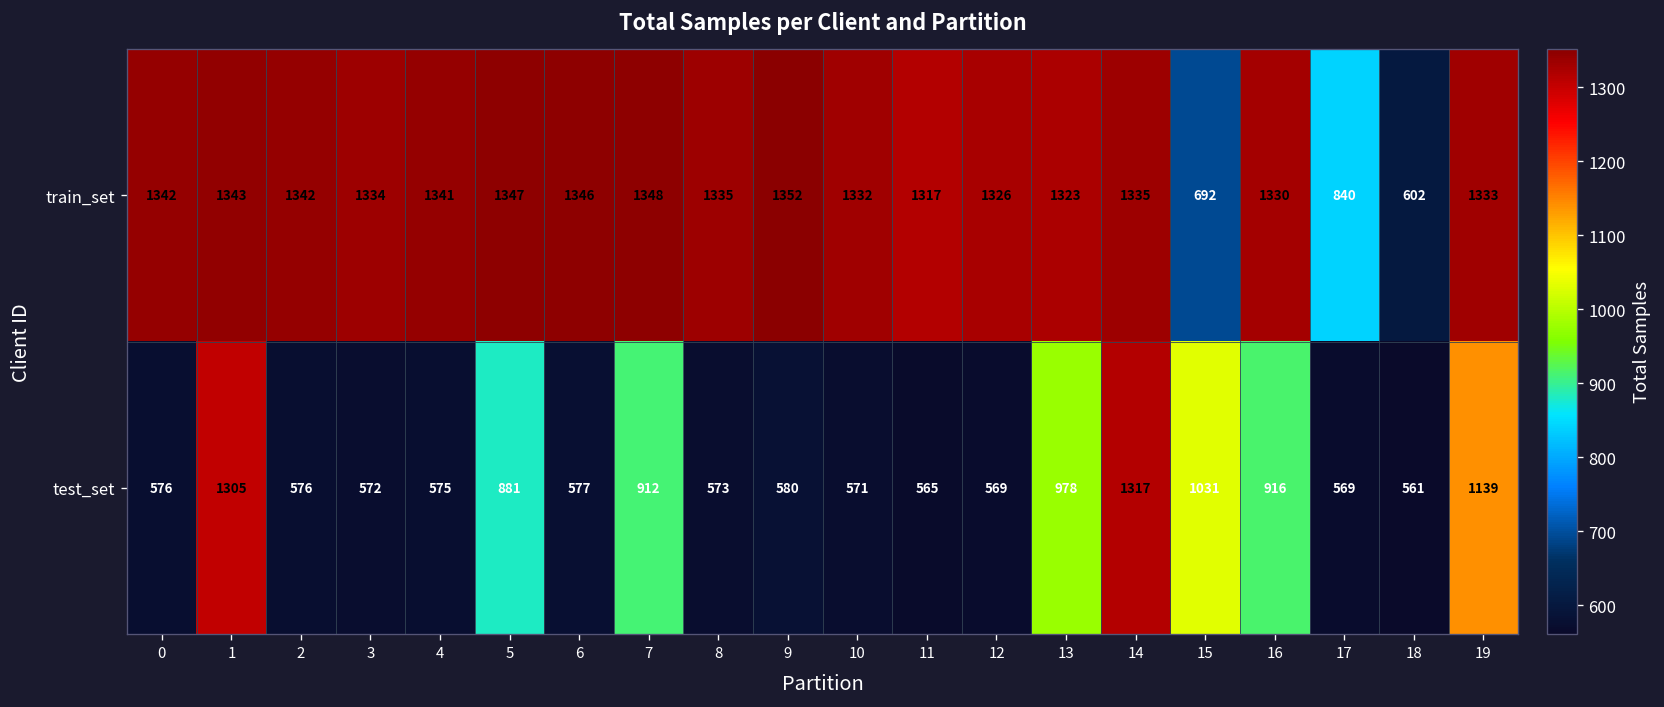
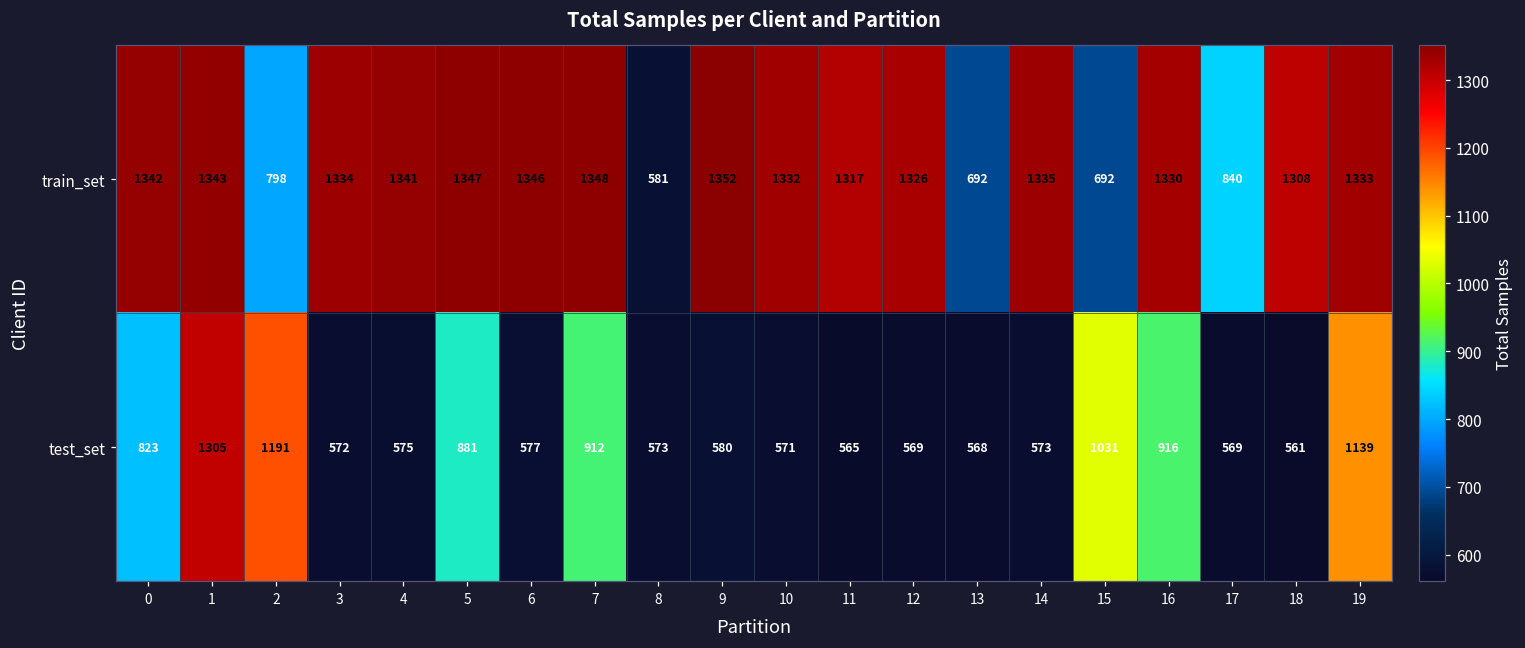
  {
    "train_set": {
      "0": 1342,
      "1": 1343,
-     "2": 1342,
+     "2": 798,
      "3": 1334,
      "4": 1341,
      "5": 1347,
      "6": 1346,
      "7": 1348,
-     "8": 1335,
+     "8": 581,
      "9": 1352,
      "10": 1332,
      "11": 1317,
      "12": 1326,
-     "13": 1323,
+     "13": 692,
      "14": 1335,
      "15": 692,
      "16": 1330,
      "17": 840,
-     "18": 602,
+     "18": 1308,
      "19": 1333
    },
    "test_set": {
-     "0": 576,
+     "0": 823,
      "1": 1305,
-     "2": 576,
+     "2": 1191,
      "3": 572,
      "4": 575,
      "5": 881,
      "6": 577,
      "7": 912,
      "8": 573,
      "9": 580,
      "10": 571,
      "11": 565,
      "12": 569,
-     "13": 978,
-     "14": 1317,
+     "13": 568,
+     "14": 573,
      "15": 1031,
      "16": 916,
      "17": 569,
      "18": 561,
      "19": 1139
    }
  }
